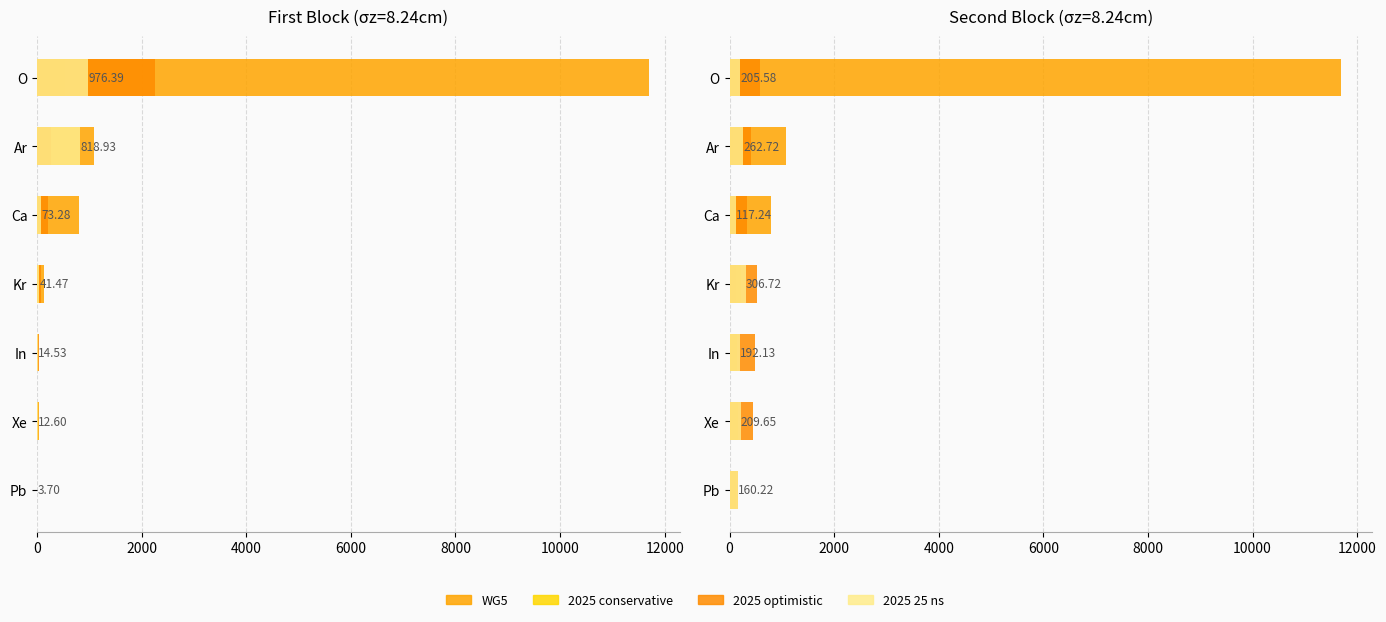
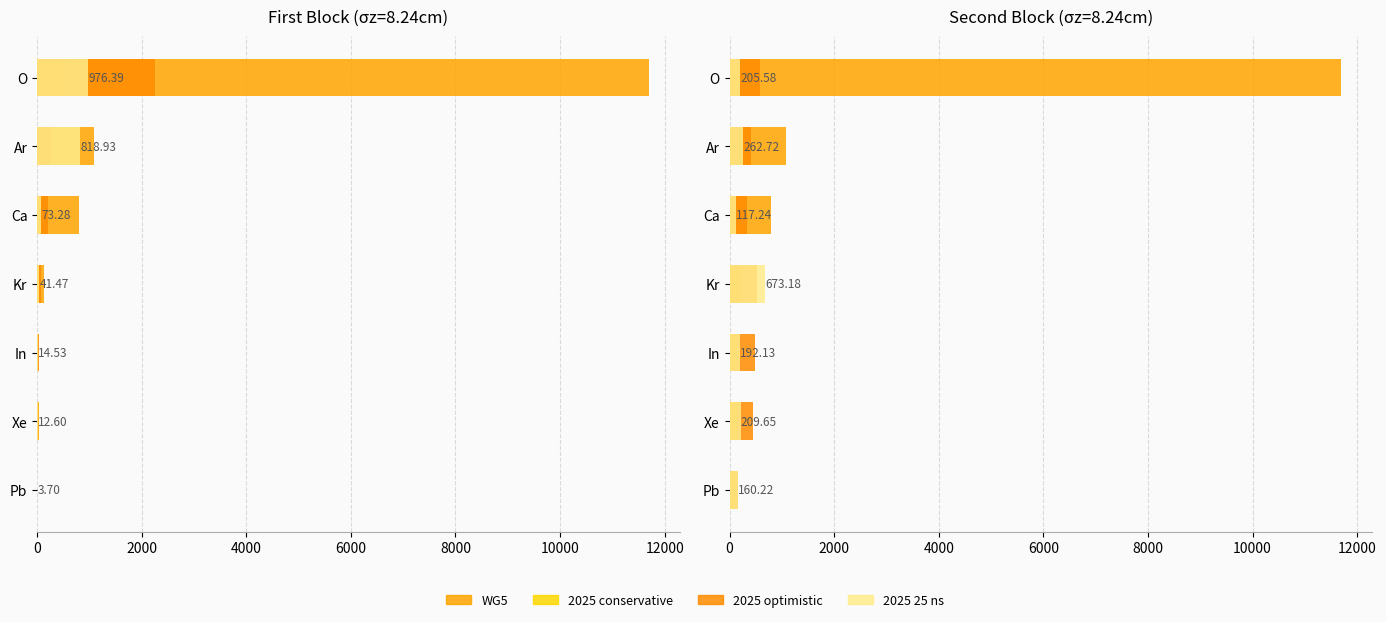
  {
    "First Block (σz=8.24cm)": {
      "2025 25 ns": {
        "In": 14.53,
        "Xe": 12.60,
        "Pb": 3.70
      }
    },
    "Second Block (σz=8.24cm)": {
      "2025 25 ns": {
-       "Kr": 306.72,
+       "Kr": 673.18,
        "Pb": 160.22
      }
    }
  }
